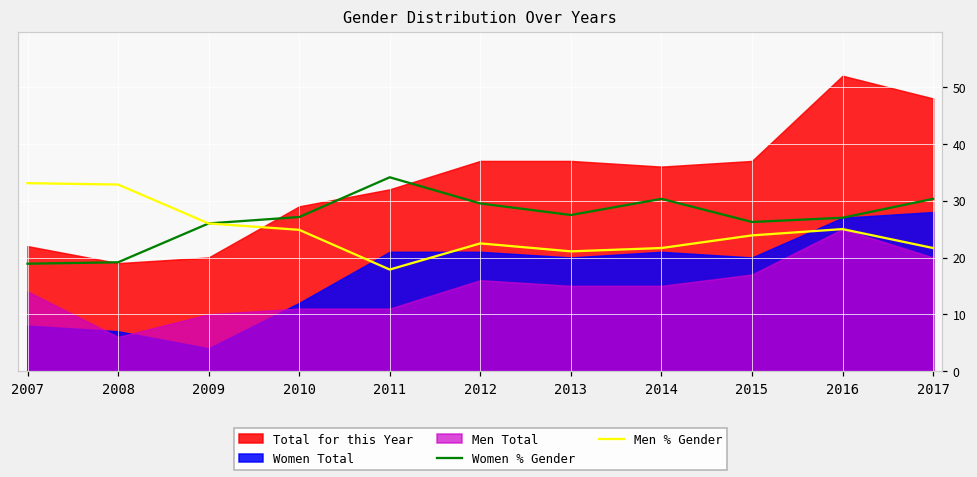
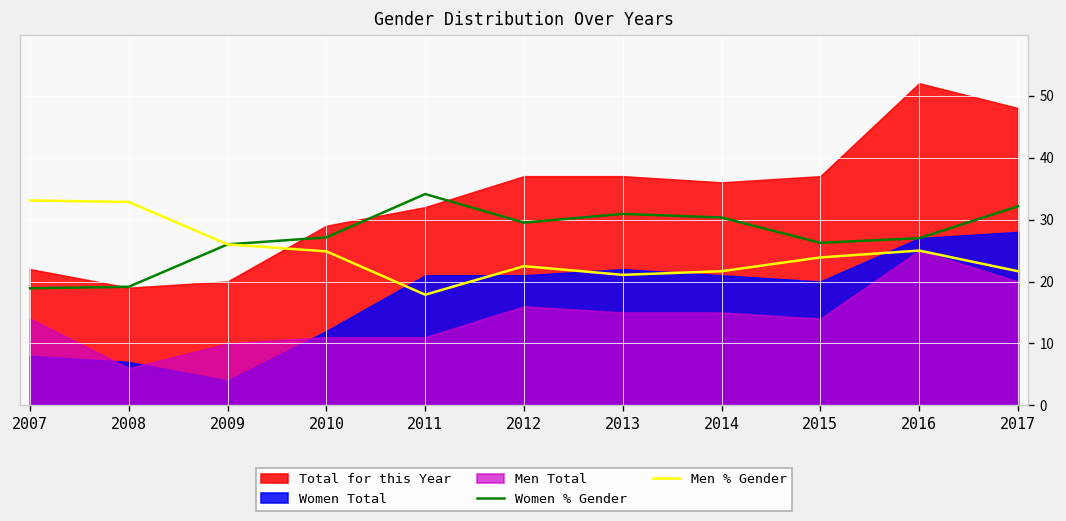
  {
    "Women % Gender": {
      "2007": 19,
      "2010": 27,
      "2011": 34,
      "2012": 30,
-     "2013": 27,
+     "2013": 31,
      "2014": 30,
      "2015": 26,
-     "2017": 30
+     "2017": 32
    },
    "Total for this Year": {
      "2007": 22,
      "2009": 20,
      "2010": 29,
      "2011": 32,
      "2012": 37,
      "2013": 37,
      "2014": 36,
      "2015": 37,
      "2016": 52,
      "2017": 48
    },
    "Men % Gender": {
      "2007": 33,
      "2008": 33,
      "2010": 25,
      "2011": 18,
      "2012": 22,
      "2013": 21,
      "2014": 22,
      "2015": 24,
      "2017": 22
    },
    "Women Total": {
      "2007": 8,
      "2008": 7,
      "2009": 4,
      "2010": 12,
      "2011": 21,
      "2012": 21,
-     "2013": 20,
+     "2013": 22,
      "2014": 21,
      "2015": 20,
      "2017": 28
    },
    "Men Total": {
      "2007": 14,
      "2008": 6,
      "2009": 10,
      "2010": 11,
      "2011": 11,
      "2012": 16,
      "2013": 15,
      "2014": 15,
-     "2015": 17,
+     "2015": 14,
      "2017": 20
    }
  }
